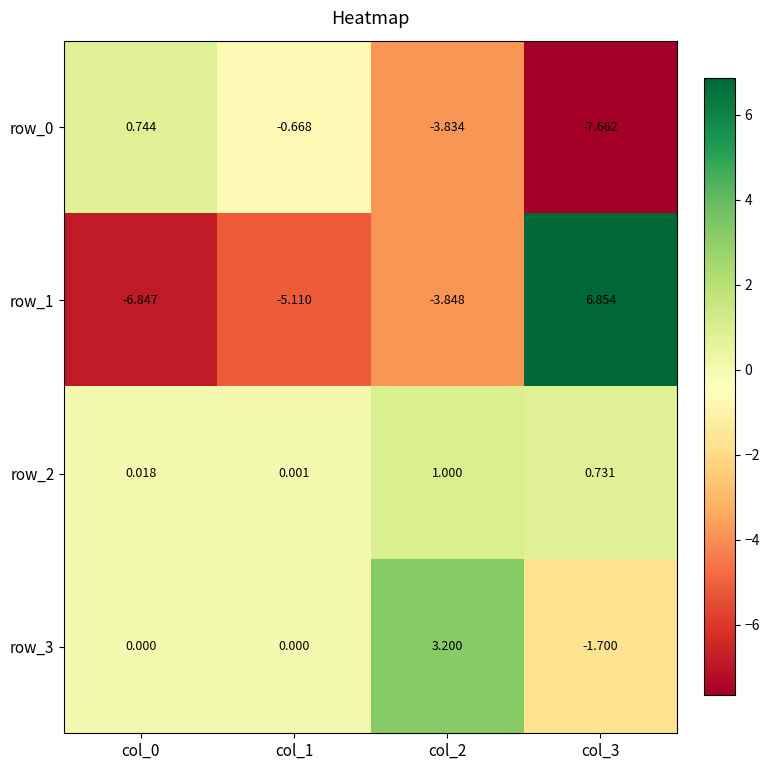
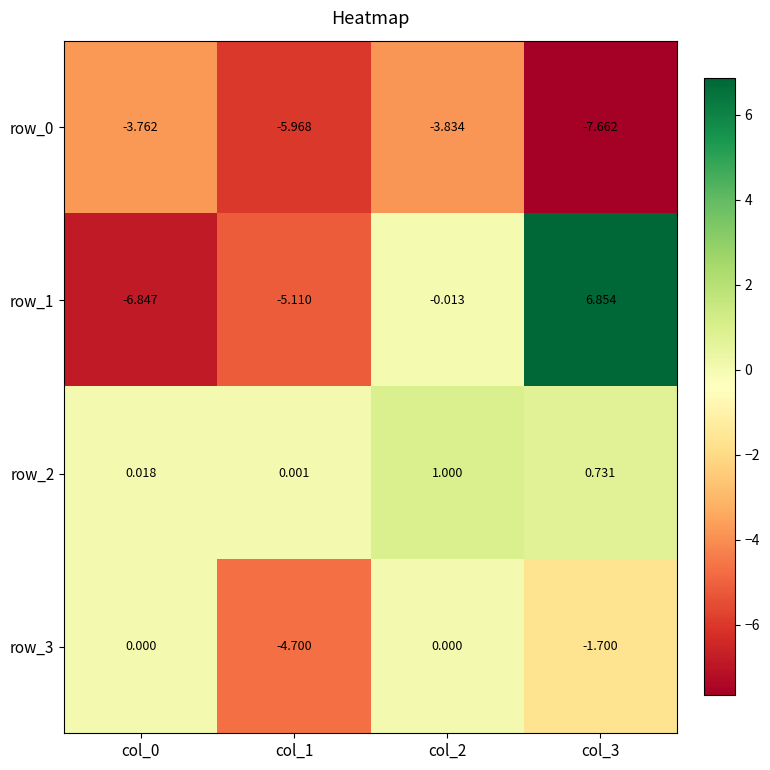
  {
    "row_0": {
-     "col_0": 0.744,
-     "col_1": -0.668,
+     "col_0": -3.762,
+     "col_1": -5.968,
      "col_2": -3.834,
      "col_3": -7.662
    },
    "row_1": {
      "col_0": -6.847,
      "col_1": -5.110,
-     "col_2": -3.848,
+     "col_2": -0.013,
      "col_3": 6.854
    },
    "row_2": {
      "col_0": 0.018,
      "col_1": 0.001,
      "col_2": 1.000,
      "col_3": 0.731
    },
    "row_3": {
      "col_0": 0.000,
-     "col_1": 0.000,
-     "col_2": 3.200,
+     "col_1": -4.700,
+     "col_2": 0.000,
      "col_3": -1.700
    }
  }
